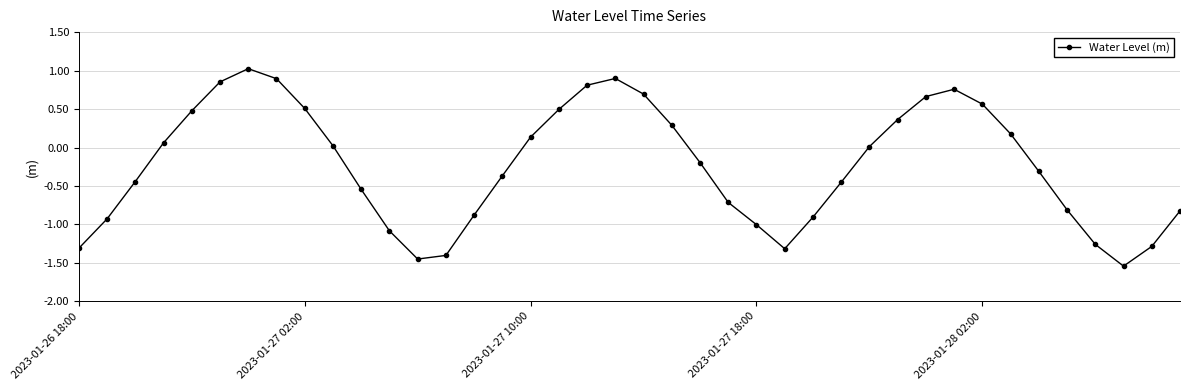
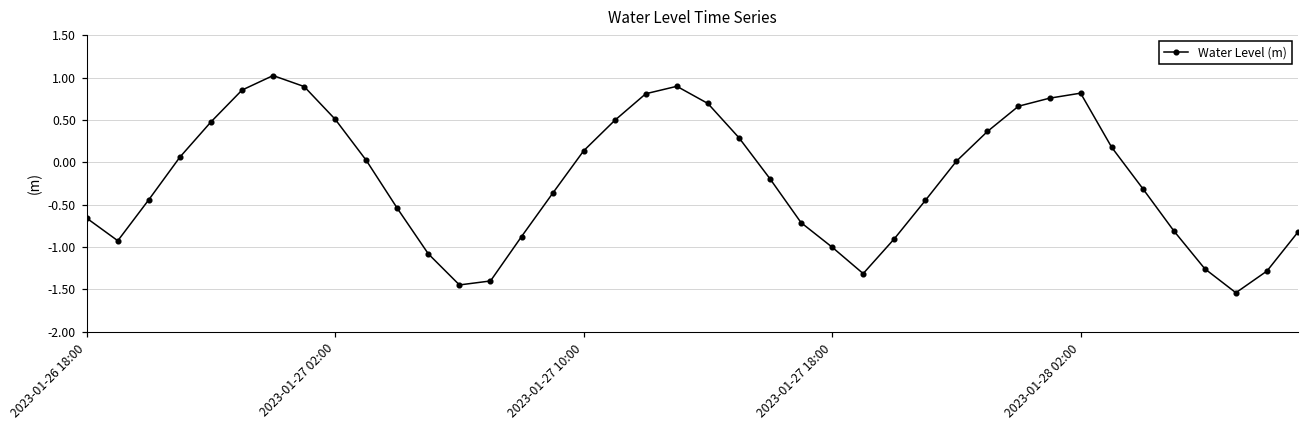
  {
-   "2023-01-26 18:00": -1.3,
+   "2023-01-26 18:00": -0.7,
    "2023-01-27 02:00": 0.5,
    "2023-01-27 10:00": 0.1,
    "2023-01-27 18:00": -1.0,
-   "2023-01-28 02:00": 0.6
+   "2023-01-28 02:00": 0.8
  }
